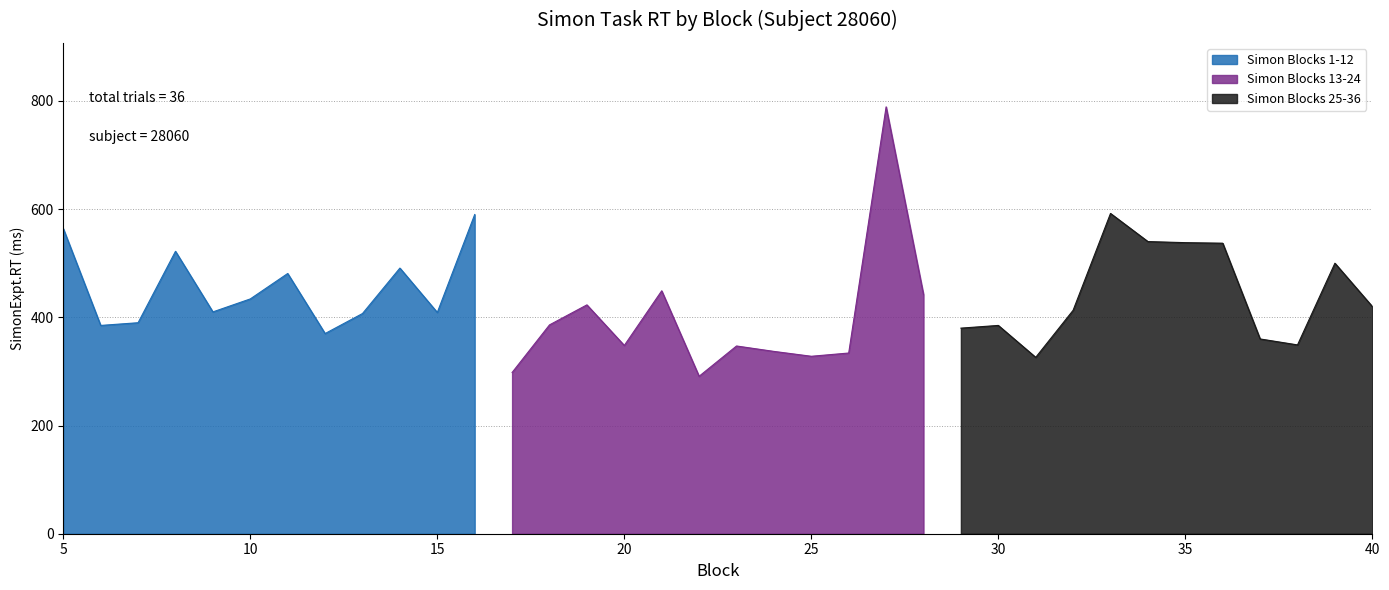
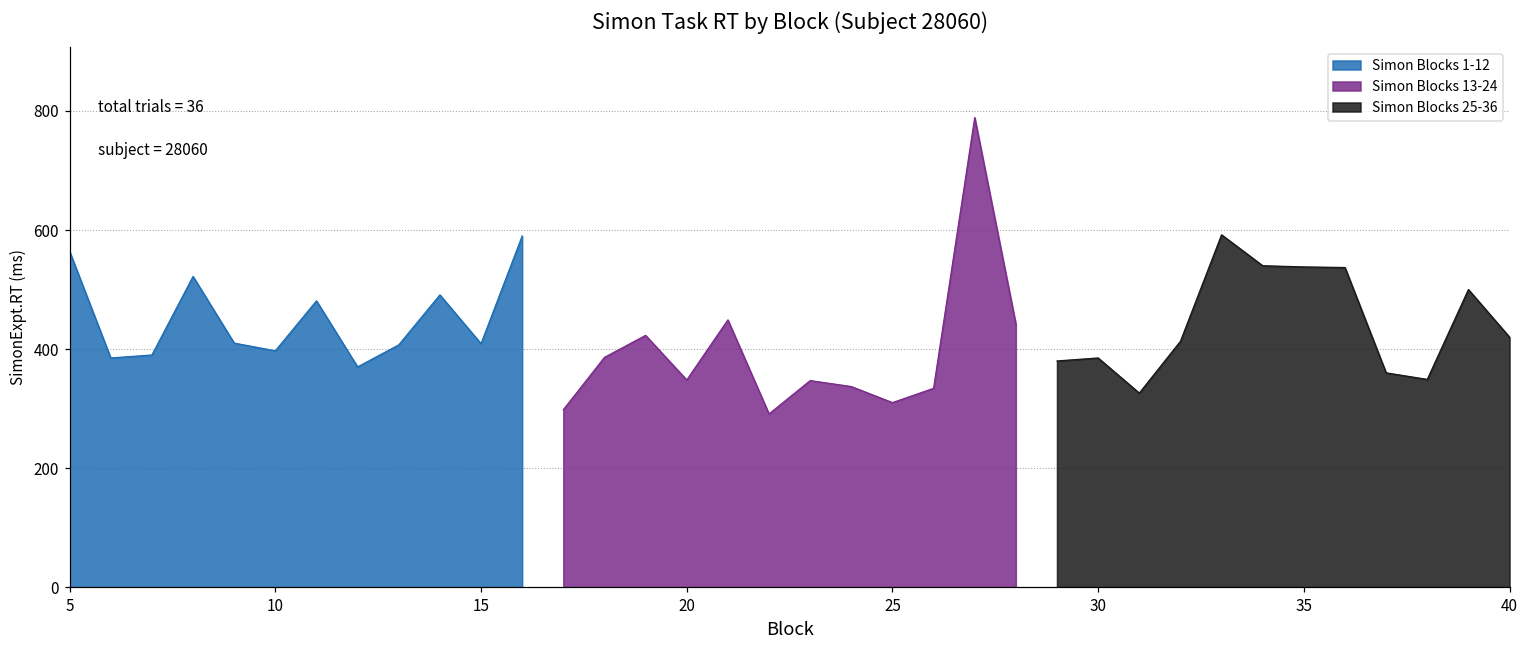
  {
    "Simon Blocks 1-12": {
      "5": 560,
-     "10": 430,
+     "10": 400,
      "15": 410
    },
    "Simon Blocks 13-24": {
      "20": 350,
-     "25": 330
+     "25": 310
    },
    "Simon Blocks 25-36": {
      "30": 390,
      "35": 540,
      "40": 420
    }
  }
